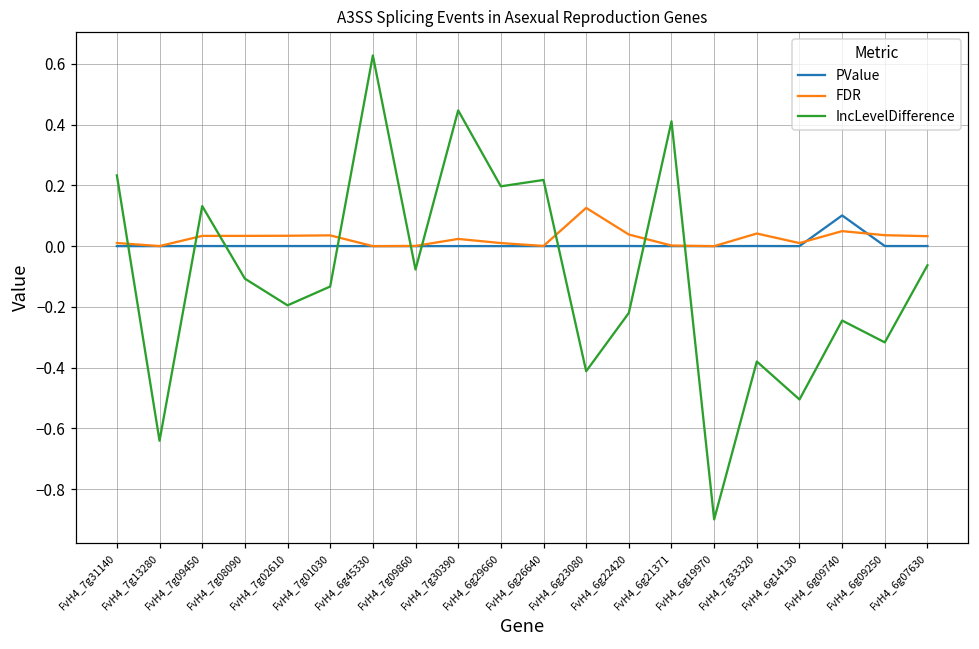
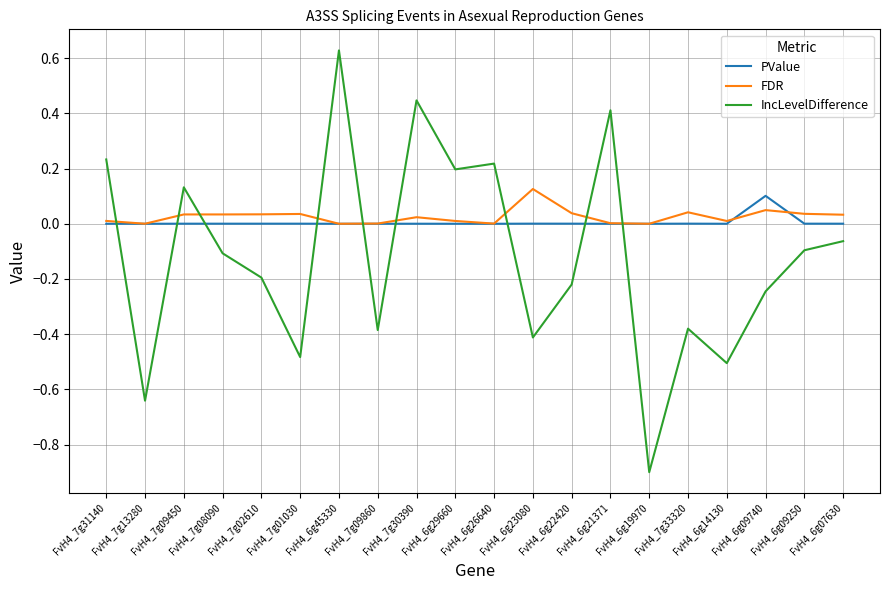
  {
    "PValue": {
      "FvH4_7g31140": 0.00,
      "FvH4_7g09450": 0.00,
      "FvH4_7g08090": 0.00,
      "FvH4_7g02610": 0.00,
      "FvH4_7g01030": 0.00,
      "FvH4_7g30390": 0.00,
      "FvH4_6g29660": 0.00,
      "FvH4_6g23080": 0.00,
      "FvH4_6g22420": 0.00,
      "FvH4_7g33320": 0.00,
      "FvH4_6g14130": 0.00,
      "FvH4_6g09740": 0.10,
      "FvH4_6g09250": 0.00,
      "FvH4_6g07630": 0.00
    },
    "FDR": {
      "FvH4_7g31140": 0.01,
      "FvH4_7g09450": 0.03,
      "FvH4_7g08090": 0.03,
      "FvH4_7g02610": 0.03,
      "FvH4_7g01030": 0.04,
      "FvH4_7g30390": 0.02,
      "FvH4_6g29660": 0.01,
      "FvH4_6g23080": 0.13,
      "FvH4_6g22420": 0.04,
      "FvH4_7g33320": 0.04,
      "FvH4_6g14130": 0.01,
      "FvH4_6g09740": 0.05,
      "FvH4_6g09250": 0.04,
      "FvH4_6g07630": 0.03
    },
    "IncLevelDifference": {
      "FvH4_7g31140": 0.23,
      "FvH4_7g13280": -0.64,
      "FvH4_7g09450": 0.13,
      "FvH4_7g08090": -0.11,
      "FvH4_7g02610": -0.20,
-     "FvH4_7g01030": -0.13,
+     "FvH4_7g01030": -0.48,
      "FvH4_6g45330": 0.63,
-     "FvH4_7g09860": -0.08,
+     "FvH4_7g09860": -0.39,
      "FvH4_7g30390": 0.45,
      "FvH4_6g29660": 0.20,
      "FvH4_6g26640": 0.22,
      "FvH4_6g23080": -0.41,
      "FvH4_6g22420": -0.22,
      "FvH4_6g21371": 0.41,
      "FvH4_6g19970": -0.90,
      "FvH4_7g33320": -0.38,
      "FvH4_6g14130": -0.51,
      "FvH4_6g09740": -0.25,
-     "FvH4_6g09250": -0.32,
+     "FvH4_6g09250": -0.10,
      "FvH4_6g07630": -0.06
    }
  }
